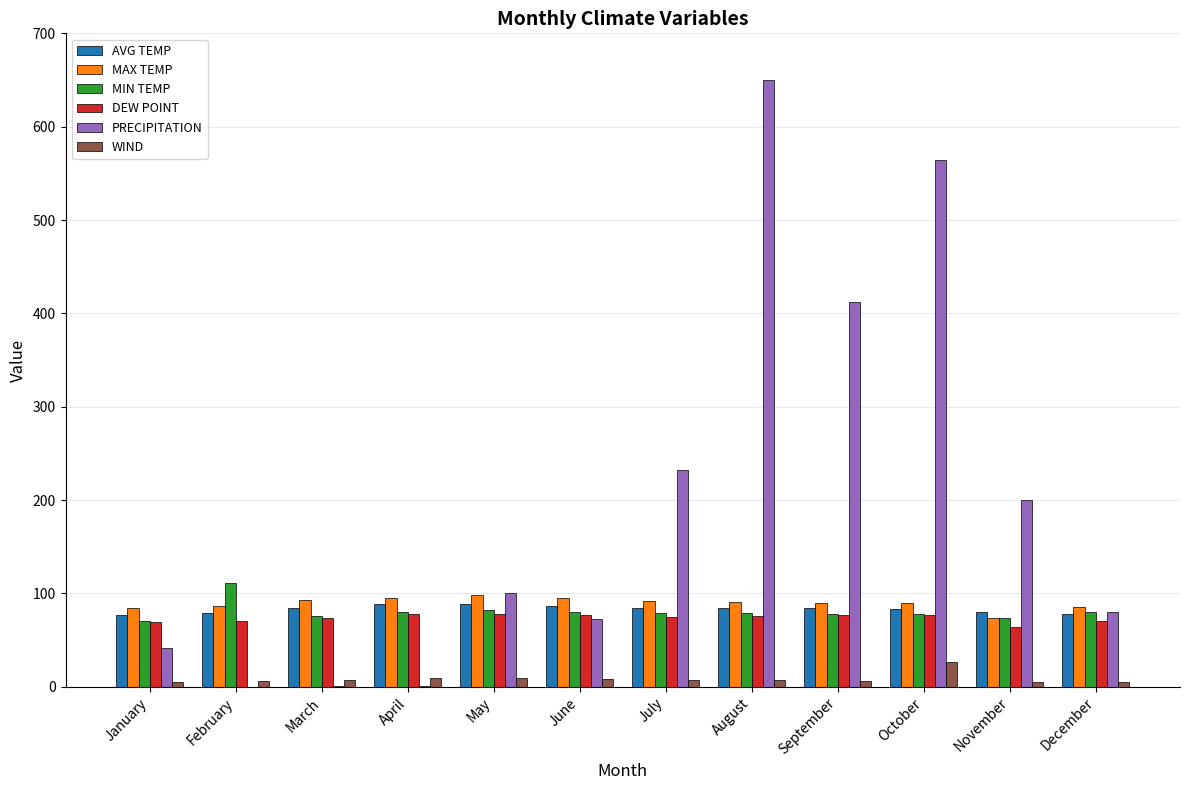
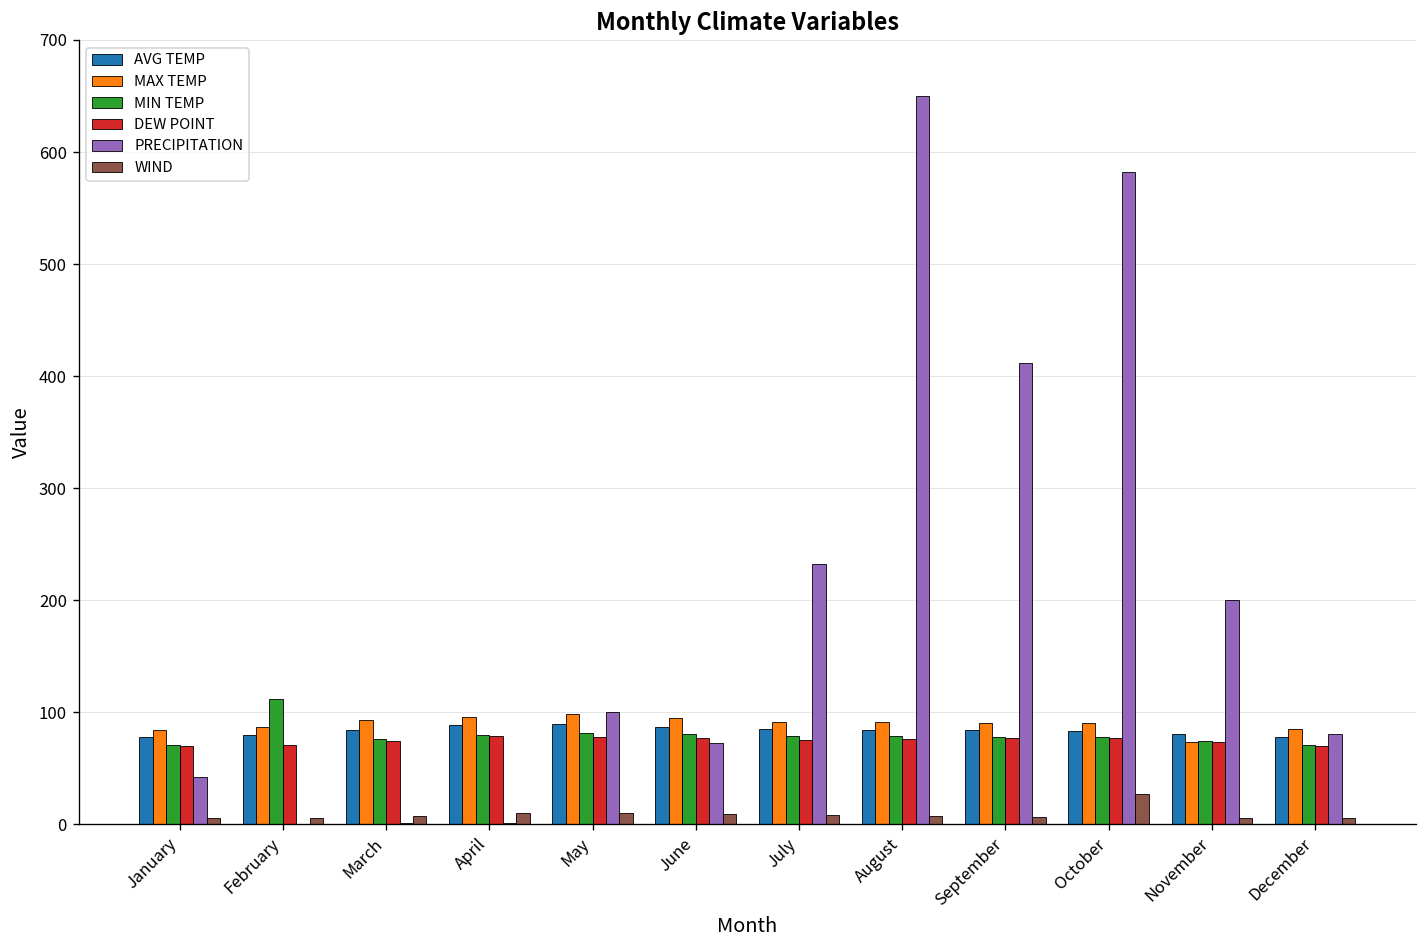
  {
    "AVG TEMP": {
      "January": 80,
      "February": 80,
      "March": 80,
      "April": 90,
      "May": 90,
      "June": 90,
      "July": 80,
      "August": 80,
      "September": 80,
      "October": 80,
      "November": 80,
      "December": 80
    },
    "MAX TEMP": {
      "January": 80,
      "February": 90,
      "March": 90,
      "April": 100,
      "May": 100,
      "June": 90,
      "July": 90,
      "August": 90,
      "September": 90,
      "October": 90,
      "November": 70,
      "December": 90
    },
    "MIN TEMP": {
      "January": 70,
      "February": 110,
      "March": 80,
      "April": 80,
      "May": 80,
      "June": 80,
      "July": 80,
      "August": 80,
      "September": 80,
      "October": 80,
      "November": 70,
-     "December": 80
+     "December": 70
    },
    "DEW POINT": {
      "January": 70,
      "February": 70,
      "March": 70,
      "April": 80,
      "May": 80,
      "June": 80,
      "July": 80,
      "August": 80,
      "September": 80,
      "October": 80,
-     "November": 60,
+     "November": 70,
      "December": 70
    },
    "PRECIPITATION": {
      "January": 40,
      "February": 0,
      "May": 100,
      "June": 70,
      "July": 230,
      "August": 650,
      "September": 410,
-     "October": 560,
+     "October": 580,
      "November": 200,
      "December": 80
    },
    "WIND": {
      "January": 10,
      "February": 10,
      "March": 10,
      "April": 10,
      "May": 10,
      "June": 10,
      "July": 10,
      "August": 10,
      "September": 10,
      "October": 30,
      "November": 10,
      "December": 10
    }
  }
